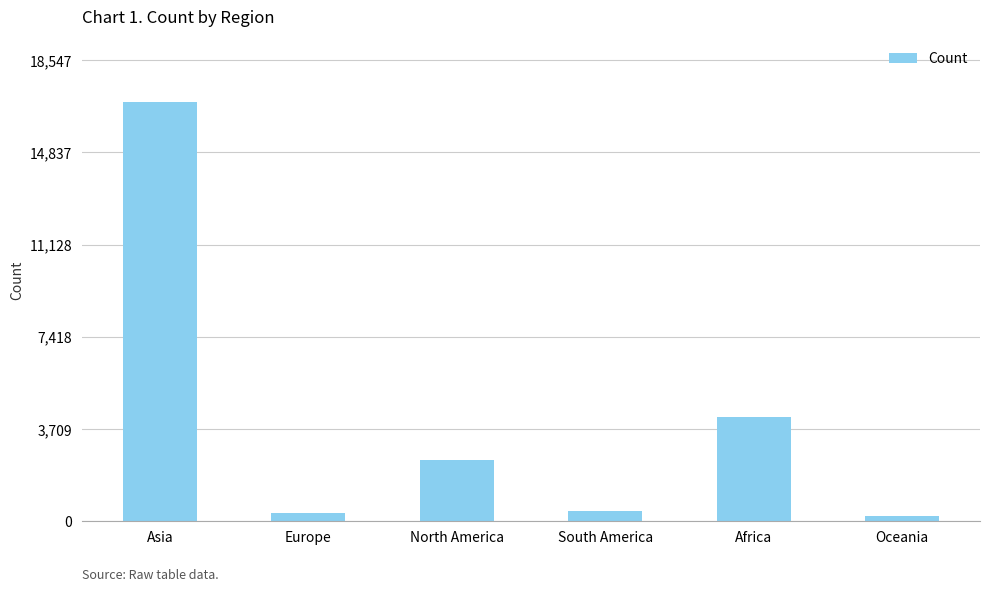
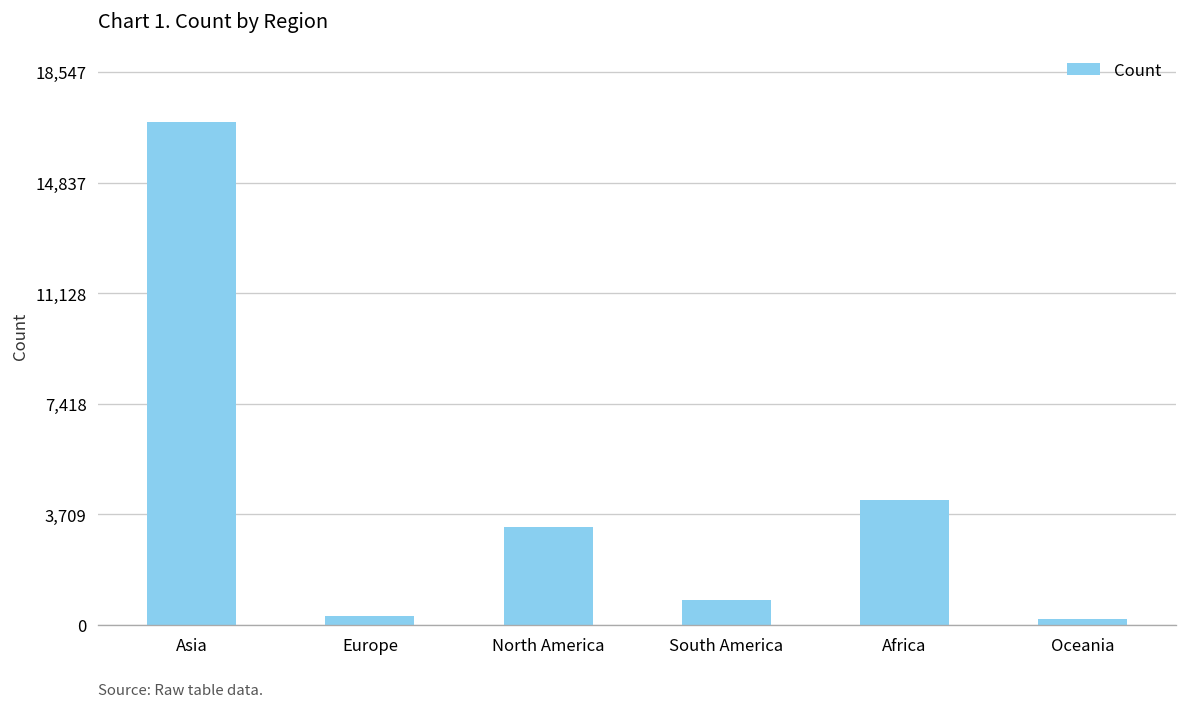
  {
    "Asia": "16,900",
    "Europe": "300",
-   "North America": "2,400",
-   "South America": "400",
+   "North America": "3,300",
+   "South America": "900",
    "Africa": "4,200",
    "Oceania": "200"
  }
